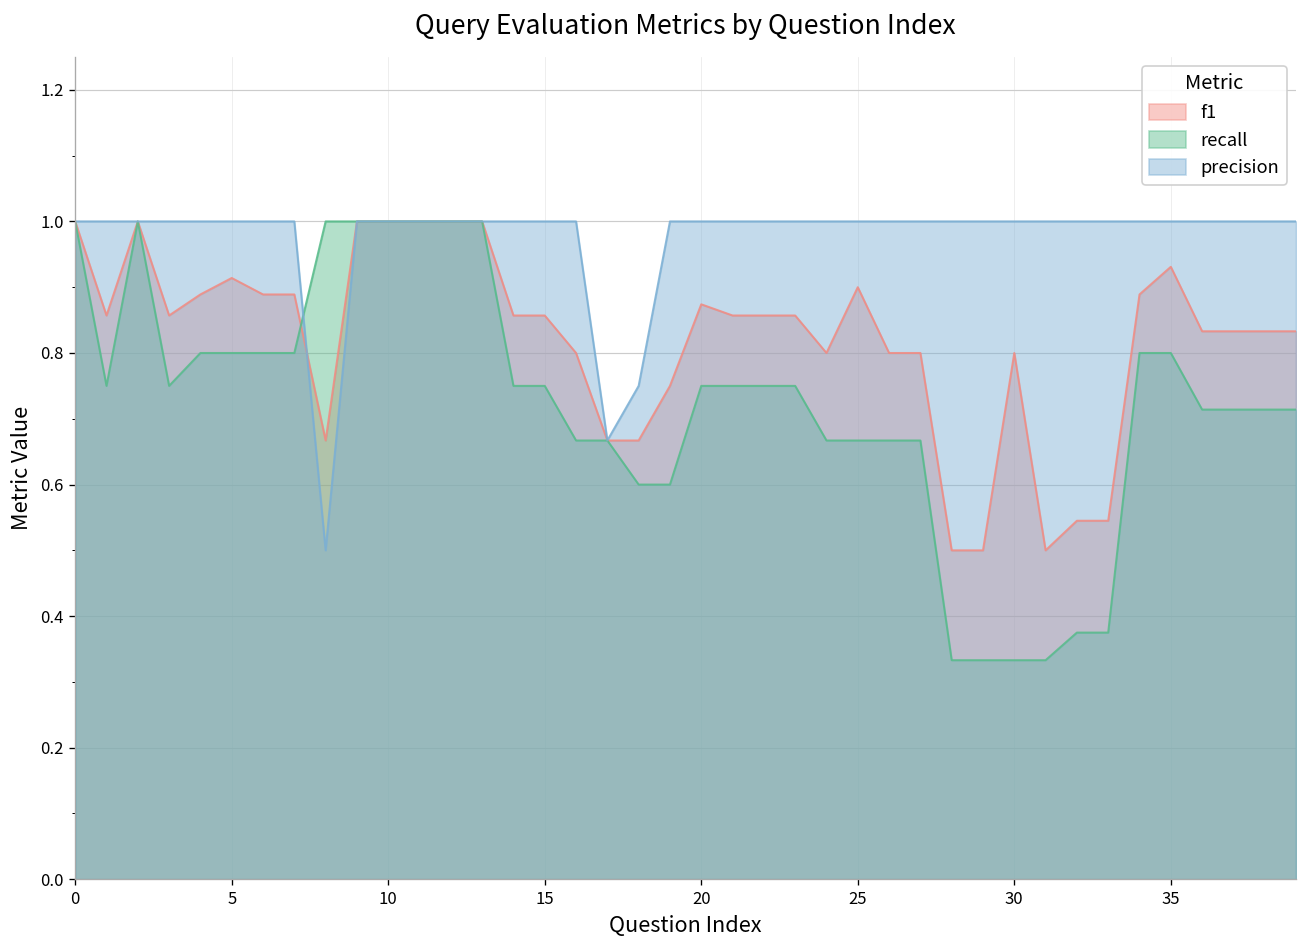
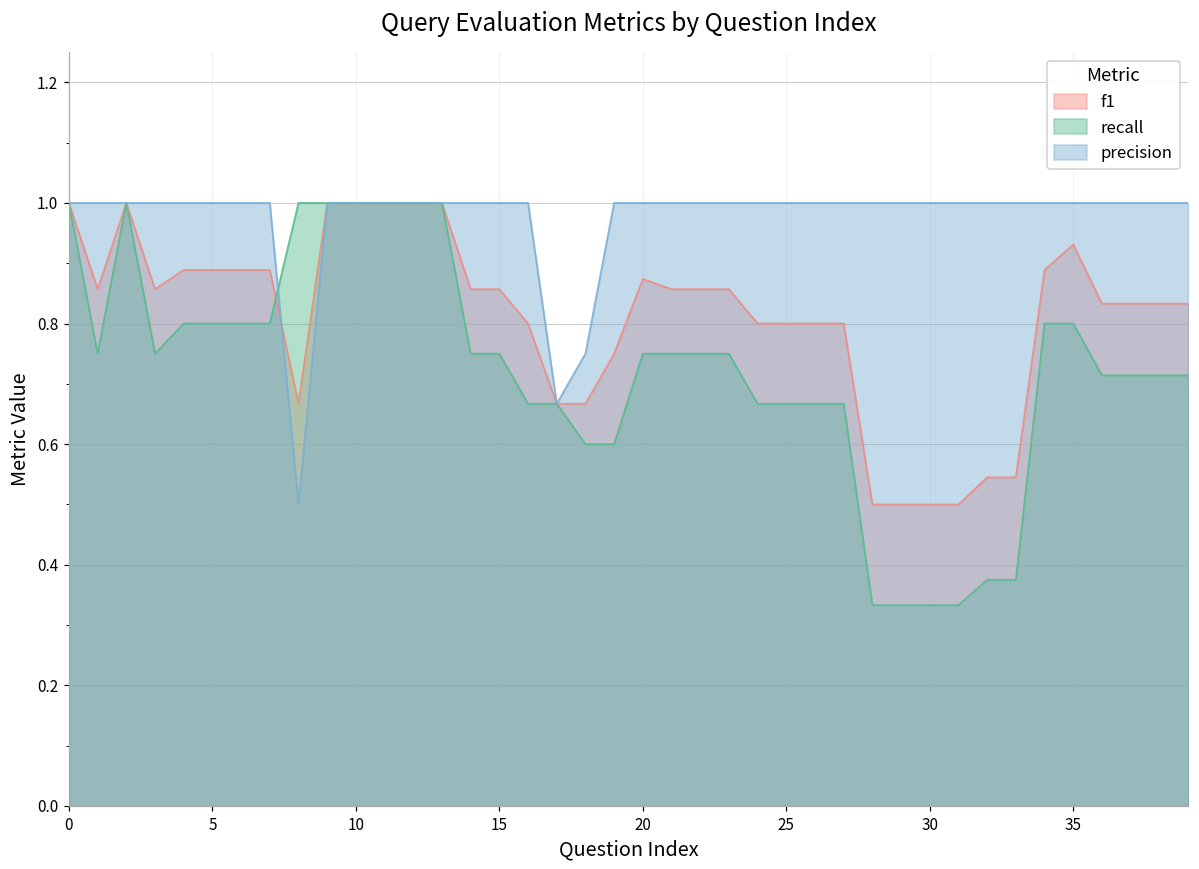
  {
    "f1": {
-     "5": 0.91,
+     "5": 0.89,
      "15": 0.86,
      "20": 0.87,
-     "25": 0.9,
-     "30": 0.8,
+     "25": 0.8,
+     "30": 0.5,
      "35": 0.93
    }
  }
